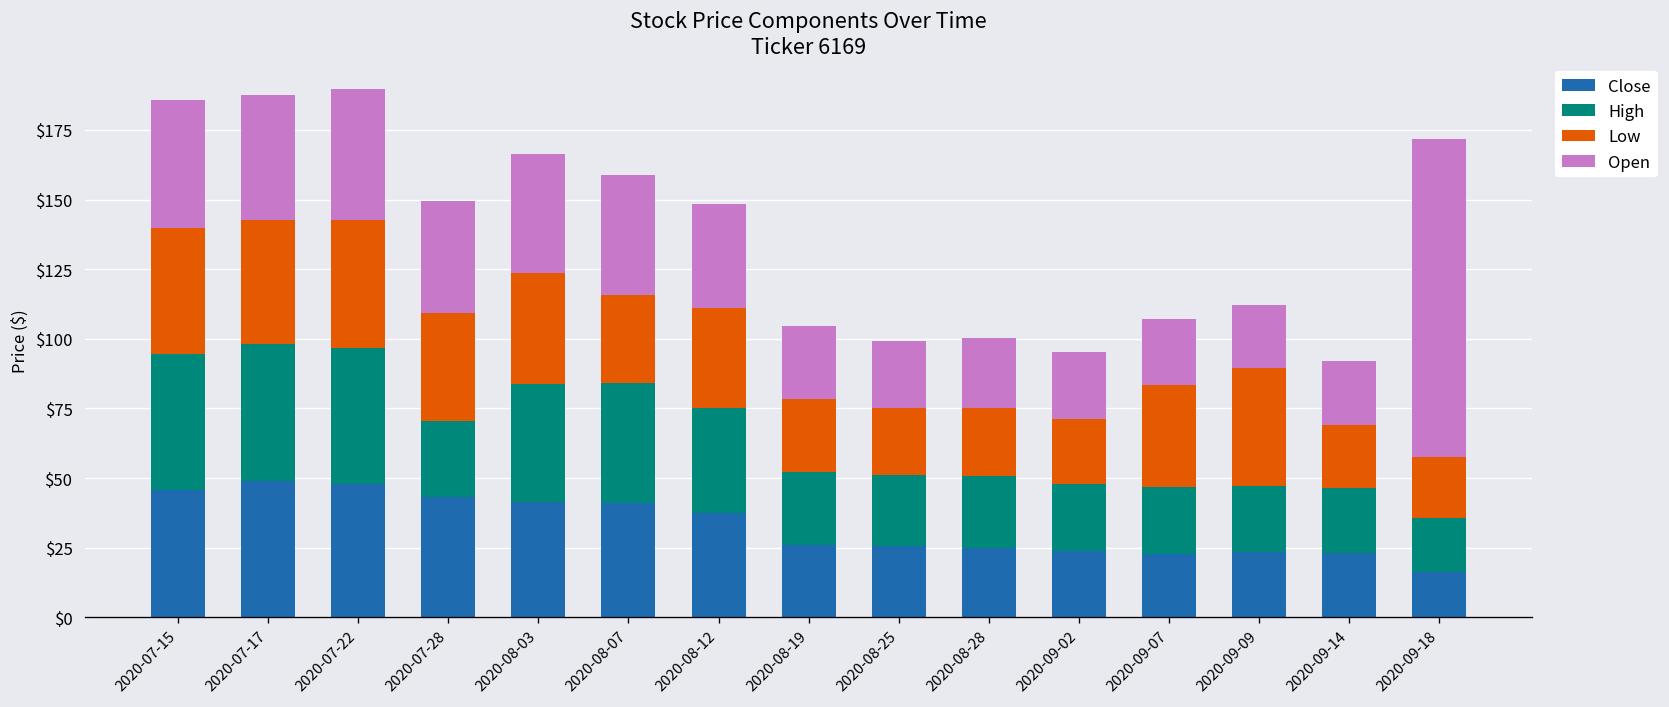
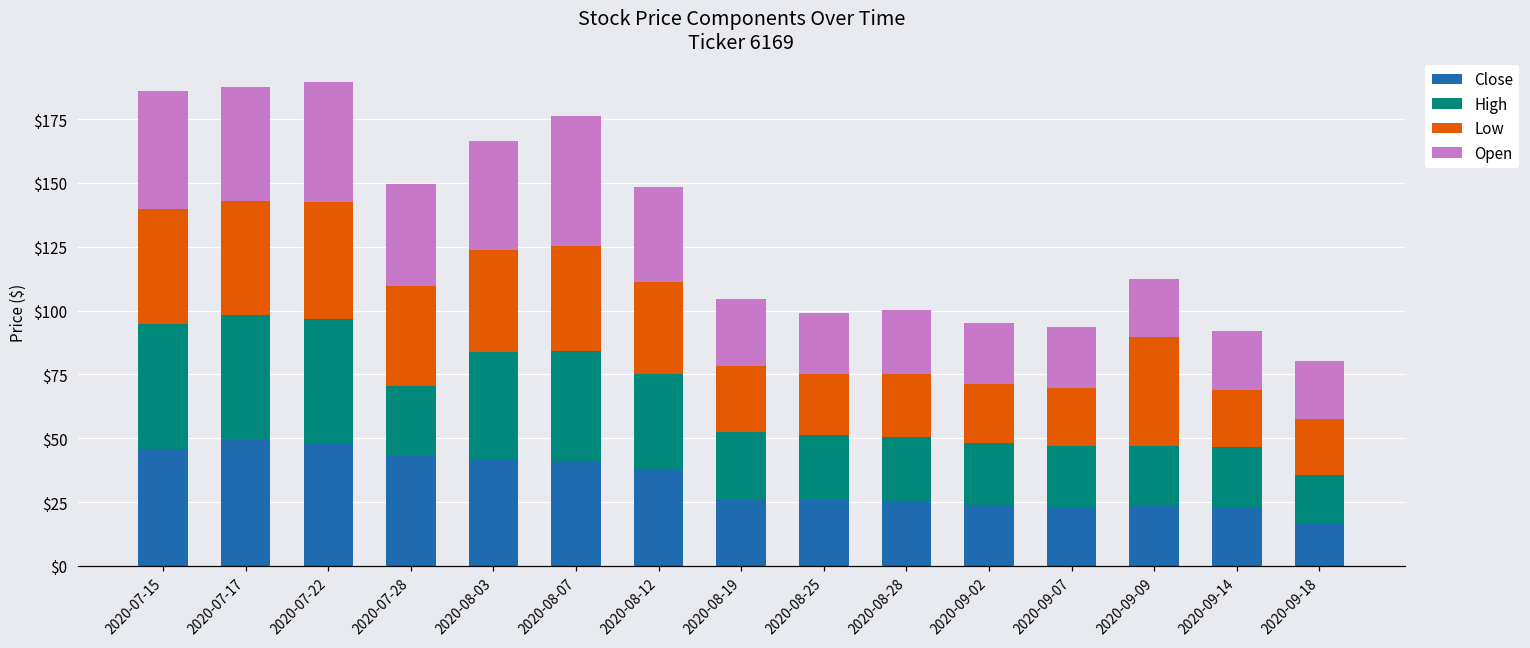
  {
    "Close": {
      "2020-07-15": "$46",
      "2020-07-17": "$49",
      "2020-07-22": "$48",
      "2020-07-28": "$43",
      "2020-08-03": "$41",
      "2020-08-07": "$41",
      "2020-08-12": "$38",
      "2020-08-19": "$26",
      "2020-08-25": "$26",
      "2020-08-28": "$25",
      "2020-09-02": "$24",
      "2020-09-07": "$23",
      "2020-09-09": "$23",
      "2020-09-14": "$23",
      "2020-09-18": "$16"
    },
    "High": {
      "2020-07-15": "$49",
      "2020-07-17": "$49",
      "2020-07-22": "$49",
      "2020-07-28": "$27",
      "2020-08-03": "$42",
      "2020-08-07": "$43",
      "2020-08-12": "$38",
      "2020-08-19": "$26",
      "2020-08-25": "$26",
      "2020-08-28": "$26",
      "2020-09-02": "$24",
      "2020-09-07": "$24",
      "2020-09-09": "$24",
      "2020-09-14": "$23",
      "2020-09-18": "$19"
    },
    "Low": {
      "2020-07-15": "$45",
      "2020-07-17": "$45",
      "2020-07-22": "$46",
      "2020-07-28": "$39",
      "2020-08-03": "$40",
-     "2020-08-07": "$32",
+     "2020-08-07": "$41",
      "2020-08-12": "$36",
      "2020-08-19": "$26",
      "2020-08-25": "$24",
      "2020-08-28": "$25",
      "2020-09-02": "$23",
-     "2020-09-07": "$36",
+     "2020-09-07": "$23",
      "2020-09-09": "$43",
      "2020-09-14": "$23",
      "2020-09-18": "$22"
    },
    "Open": {
      "2020-07-15": "$46",
      "2020-07-17": "$45",
      "2020-07-22": "$47",
      "2020-07-28": "$40",
      "2020-08-03": "$43",
-     "2020-08-07": "$43",
+     "2020-08-07": "$51",
      "2020-08-12": "$37",
      "2020-08-19": "$26",
      "2020-08-25": "$24",
      "2020-08-28": "$25",
      "2020-09-02": "$24",
      "2020-09-07": "$24",
      "2020-09-09": "$23",
      "2020-09-14": "$23",
-     "2020-09-18": "$114"
+     "2020-09-18": "$23"
    }
  }
